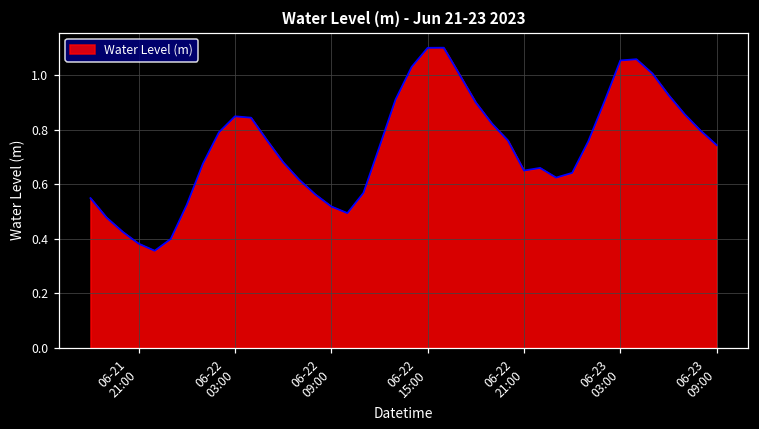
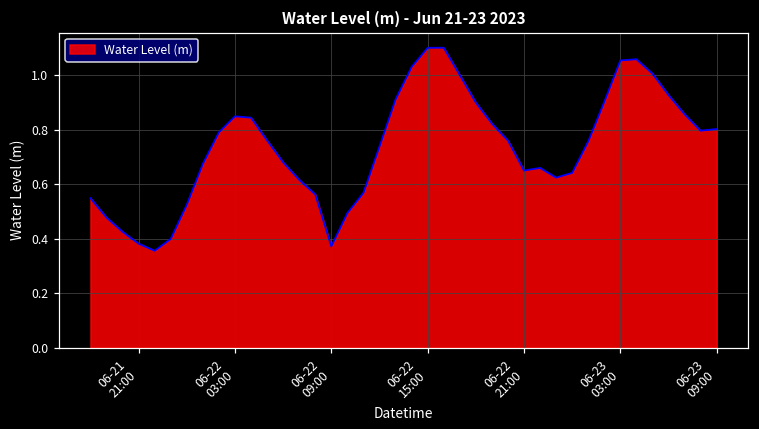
  {
    "06-21 21:00": 0.38,
    "06-22 03:00": 0.85,
-   "06-22 09:00": 0.52,
+   "06-22 09:00": 0.37,
    "06-22 15:00": 1.10,
    "06-22 21:00": 0.65,
    "06-23 03:00": 1.06,
-   "06-23 09:00": 0.74
+   "06-23 09:00": 0.80
  }
